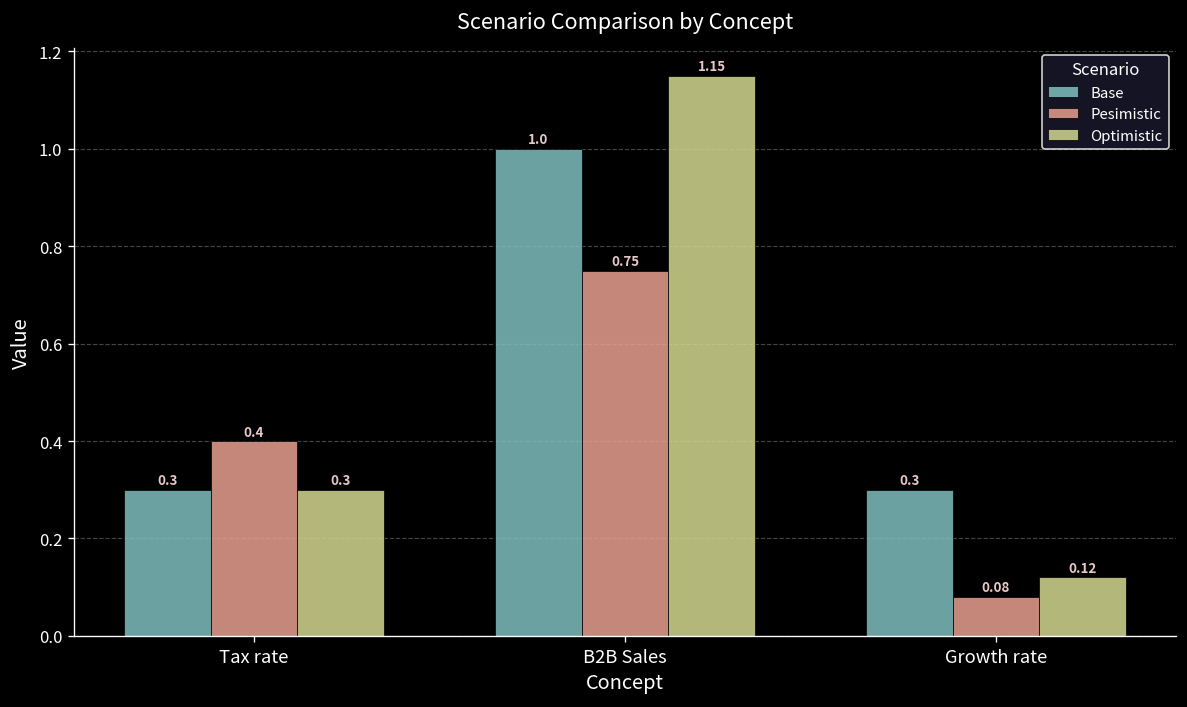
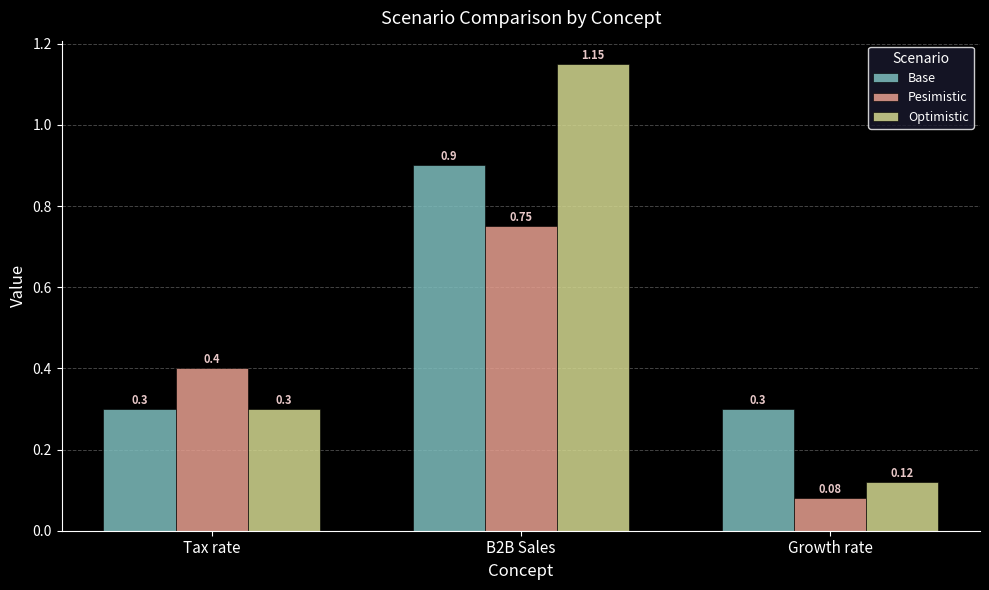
  {
    "Base": {
      "Tax rate": 0.3,
-     "B2B Sales": 1.0,
+     "B2B Sales": 0.9,
      "Growth rate": 0.3
    }
  }
